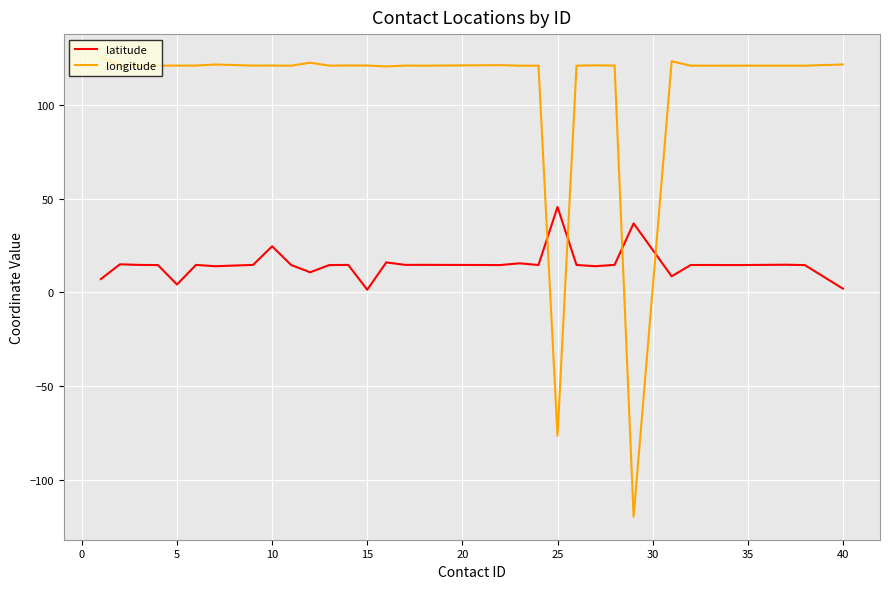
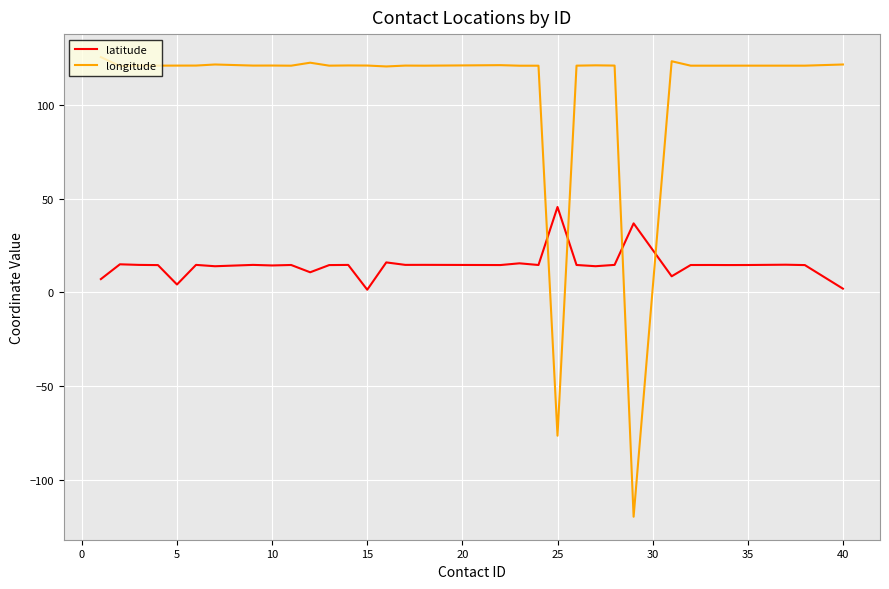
  {
    "latitude": {
      "5": 4,
-     "10": 25,
+     "10": 14,
      "15": 1,
      "25": 46,
      "35": 15,
      "40": 2
    },
    "longitude": {
      "5": 121,
      "10": 121,
      "15": 121,
      "25": -77,
      "35": 121,
      "40": 122
    }
  }
